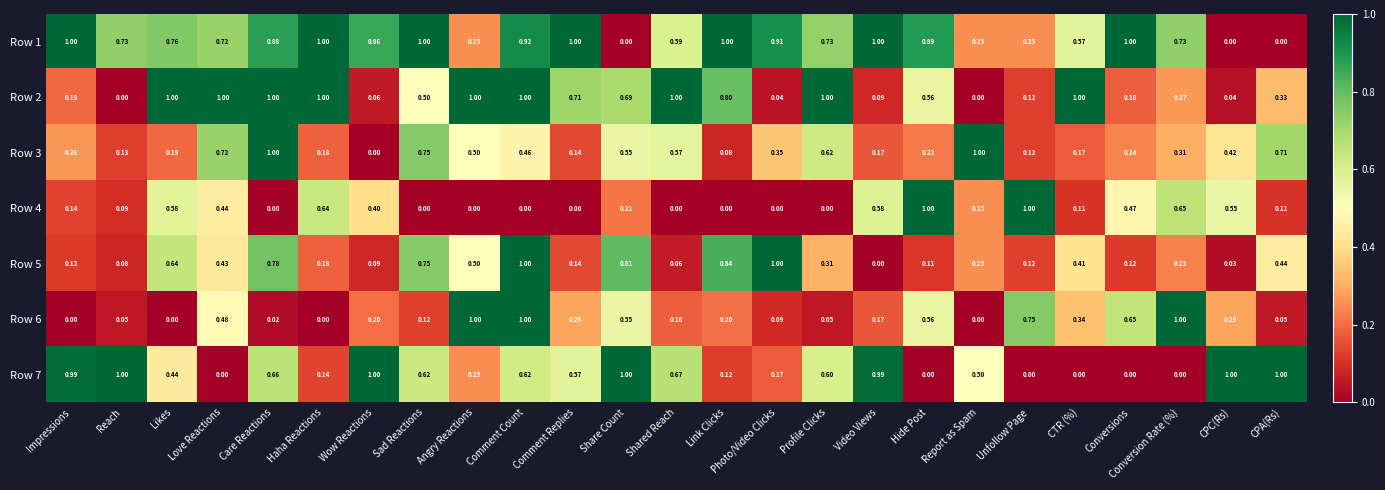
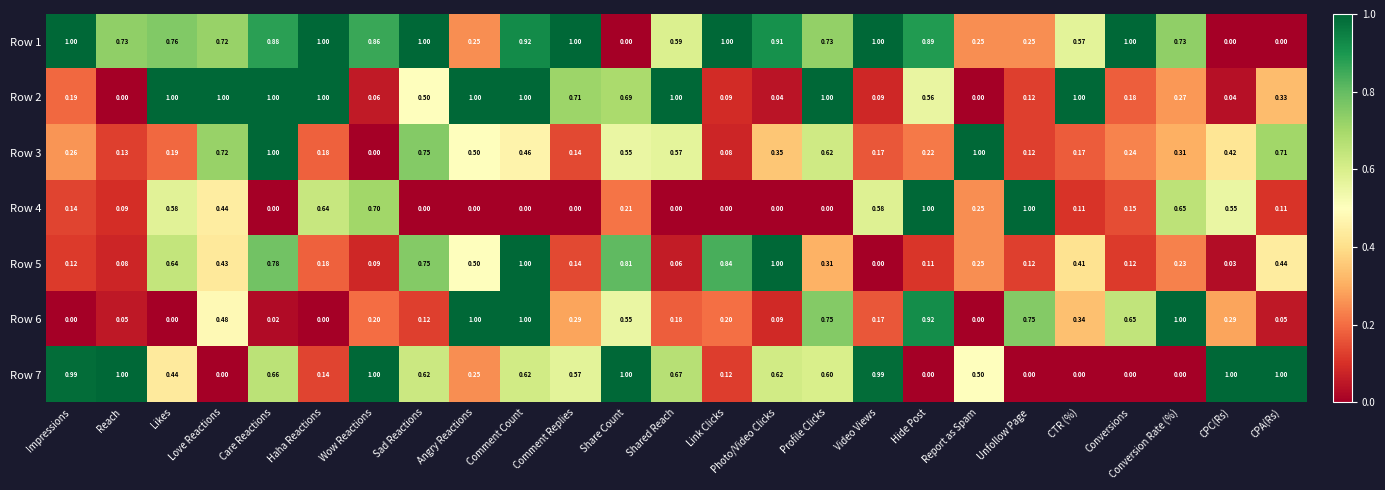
  {
    "Row 1": {
      "Impressions": 1.00,
      "Reach": 0.73,
      "Likes": 0.76,
      "Love Reactions": 0.72,
      "Care Reactions": 0.88,
      "Haha Reactions": 1.00,
      "Wow Reactions": 0.86,
      "Sad Reactions": 1.00,
      "Angry Reactions": 0.25,
      "Comment Count": 0.92,
      "Comment Replies": 1.00,
      "Share Count": 0.00,
      "Shared Reach": 0.59,
      "Link Clicks": 1.00,
      "Photo/Video Clicks": 0.91,
      "Profile Clicks": 0.73,
      "Video Views": 1.00,
      "Hide Post": 0.89,
      "Report as Spam": 0.25,
      "Unfollow Page": 0.25,
      "CTR (%)": 0.57,
      "Conversions": 1.00,
      "Conversion Rate (%)": 0.73,
      "CPC(Rs)": 0.00,
      "CPA(Rs)": 0.00
    },
    "Row 2": {
      "Impressions": 0.19,
      "Reach": 0.00,
      "Likes": 1.00,
      "Love Reactions": 1.00,
      "Care Reactions": 1.00,
      "Haha Reactions": 1.00,
      "Wow Reactions": 0.06,
      "Sad Reactions": 0.50,
      "Angry Reactions": 1.00,
      "Comment Count": 1.00,
      "Comment Replies": 0.71,
      "Share Count": 0.69,
      "Shared Reach": 1.00,
-     "Link Clicks": 0.80,
+     "Link Clicks": 0.09,
      "Photo/Video Clicks": 0.04,
      "Profile Clicks": 1.00,
      "Video Views": 0.09,
      "Hide Post": 0.56,
      "Report as Spam": 0.00,
      "Unfollow Page": 0.12,
      "CTR (%)": 1.00,
      "Conversions": 0.18,
      "Conversion Rate (%)": 0.27,
      "CPC(Rs)": 0.04,
      "CPA(Rs)": 0.33
    },
    "Row 3": {
      "Impressions": 0.26,
      "Reach": 0.13,
      "Likes": 0.19,
      "Love Reactions": 0.72,
      "Care Reactions": 1.00,
      "Haha Reactions": 0.18,
      "Wow Reactions": 0.00,
      "Sad Reactions": 0.75,
      "Angry Reactions": 0.50,
      "Comment Count": 0.46,
      "Comment Replies": 0.14,
      "Share Count": 0.55,
      "Shared Reach": 0.57,
      "Link Clicks": 0.08,
      "Photo/Video Clicks": 0.35,
      "Profile Clicks": 0.62,
      "Video Views": 0.17,
      "Hide Post": 0.22,
      "Report as Spam": 1.00,
      "Unfollow Page": 0.12,
      "CTR (%)": 0.17,
      "Conversions": 0.24,
      "Conversion Rate (%)": 0.31,
      "CPC(Rs)": 0.42,
      "CPA(Rs)": 0.71
    },
    "Row 4": {
      "Impressions": 0.14,
      "Reach": 0.09,
      "Likes": 0.58,
      "Love Reactions": 0.44,
      "Care Reactions": 0.00,
      "Haha Reactions": 0.64,
-     "Wow Reactions": 0.40,
+     "Wow Reactions": 0.70,
      "Sad Reactions": 0.00,
      "Angry Reactions": 0.00,
      "Comment Count": 0.00,
      "Comment Replies": 0.00,
      "Share Count": 0.21,
      "Shared Reach": 0.00,
      "Link Clicks": 0.00,
      "Photo/Video Clicks": 0.00,
      "Profile Clicks": 0.00,
      "Video Views": 0.58,
      "Hide Post": 1.00,
      "Report as Spam": 0.25,
      "Unfollow Page": 1.00,
      "CTR (%)": 0.11,
-     "Conversions": 0.47,
+     "Conversions": 0.15,
      "Conversion Rate (%)": 0.65,
      "CPC(Rs)": 0.55,
      "CPA(Rs)": 0.11
    },
    "Row 5": {
      "Impressions": 0.12,
      "Reach": 0.08,
      "Likes": 0.64,
      "Love Reactions": 0.43,
      "Care Reactions": 0.78,
      "Haha Reactions": 0.18,
      "Wow Reactions": 0.09,
      "Sad Reactions": 0.75,
      "Angry Reactions": 0.50,
      "Comment Count": 1.00,
      "Comment Replies": 0.14,
      "Share Count": 0.81,
      "Shared Reach": 0.06,
      "Link Clicks": 0.84,
      "Photo/Video Clicks": 1.00,
      "Profile Clicks": 0.31,
      "Video Views": 0.00,
      "Hide Post": 0.11,
      "Report as Spam": 0.25,
      "Unfollow Page": 0.12,
      "CTR (%)": 0.41,
      "Conversions": 0.12,
      "Conversion Rate (%)": 0.23,
      "CPC(Rs)": 0.03,
      "CPA(Rs)": 0.44
    },
    "Row 6": {
      "Impressions": 0.00,
      "Reach": 0.05,
      "Likes": 0.00,
      "Love Reactions": 0.48,
      "Care Reactions": 0.02,
      "Haha Reactions": 0.00,
      "Wow Reactions": 0.20,
      "Sad Reactions": 0.12,
      "Angry Reactions": 1.00,
      "Comment Count": 1.00,
      "Comment Replies": 0.29,
      "Share Count": 0.55,
      "Shared Reach": 0.18,
      "Link Clicks": 0.20,
      "Photo/Video Clicks": 0.09,
-     "Profile Clicks": 0.05,
+     "Profile Clicks": 0.75,
      "Video Views": 0.17,
-     "Hide Post": 0.56,
+     "Hide Post": 0.92,
      "Report as Spam": 0.00,
      "Unfollow Page": 0.75,
      "CTR (%)": 0.34,
      "Conversions": 0.65,
      "Conversion Rate (%)": 1.00,
      "CPC(Rs)": 0.29,
      "CPA(Rs)": 0.05
    },
    "Row 7": {
      "Impressions": 0.99,
      "Reach": 1.00,
      "Likes": 0.44,
      "Love Reactions": 0.00,
      "Care Reactions": 0.66,
      "Haha Reactions": 0.14,
      "Wow Reactions": 1.00,
      "Sad Reactions": 0.62,
      "Angry Reactions": 0.25,
      "Comment Count": 0.62,
      "Comment Replies": 0.57,
      "Share Count": 1.00,
      "Shared Reach": 0.67,
      "Link Clicks": 0.12,
-     "Photo/Video Clicks": 0.17,
+     "Photo/Video Clicks": 0.62,
      "Profile Clicks": 0.60,
      "Video Views": 0.99,
      "Hide Post": 0.00,
      "Report as Spam": 0.50,
      "Unfollow Page": 0.00,
      "CTR (%)": 0.00,
      "Conversions": 0.00,
      "Conversion Rate (%)": 0.00,
      "CPC(Rs)": 1.00,
      "CPA(Rs)": 1.00
    }
  }
